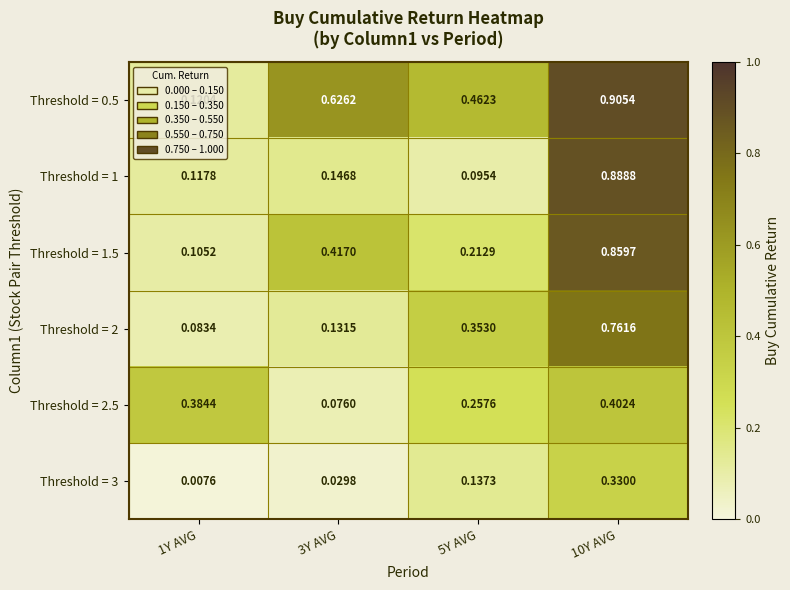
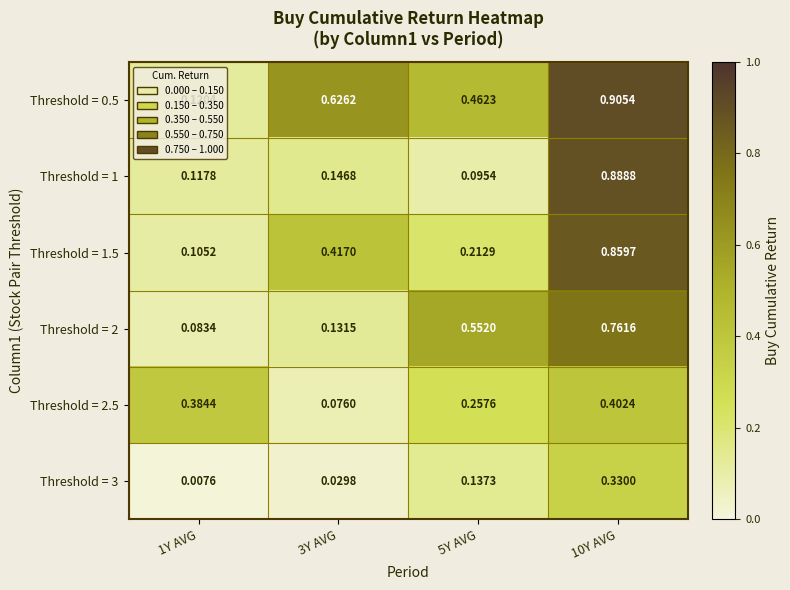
  {
    "Threshold = 0.5": {
      "3Y AVG": 0.6262,
      "5Y AVG": 0.4623,
      "10Y AVG": 0.9054
    },
    "Threshold = 1": {
      "1Y AVG": 0.1178,
      "3Y AVG": 0.1468,
      "5Y AVG": 0.0954,
      "10Y AVG": 0.8888
    },
    "Threshold = 1.5": {
      "1Y AVG": 0.1052,
      "3Y AVG": 0.4170,
      "5Y AVG": 0.2129,
      "10Y AVG": 0.8597
    },
    "Threshold = 2": {
      "1Y AVG": 0.0834,
      "3Y AVG": 0.1315,
-     "5Y AVG": 0.3530,
+     "5Y AVG": 0.5520,
      "10Y AVG": 0.7616
    },
    "Threshold = 2.5": {
      "1Y AVG": 0.3844,
      "3Y AVG": 0.0760,
      "5Y AVG": 0.2576,
      "10Y AVG": 0.4024
    },
    "Threshold = 3": {
      "1Y AVG": 0.0076,
      "3Y AVG": 0.0298,
      "5Y AVG": 0.1373,
      "10Y AVG": 0.3300
    }
  }
